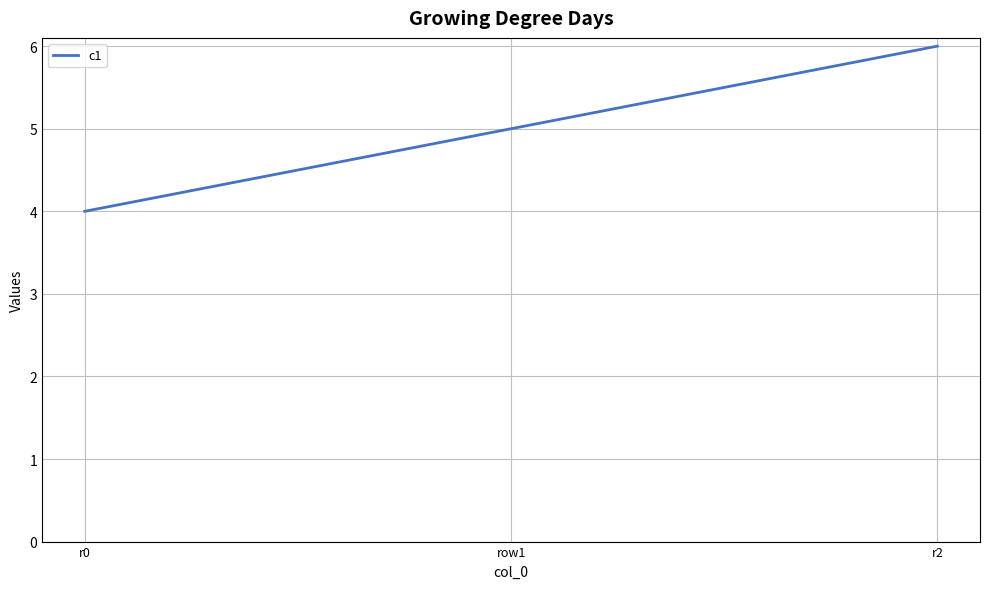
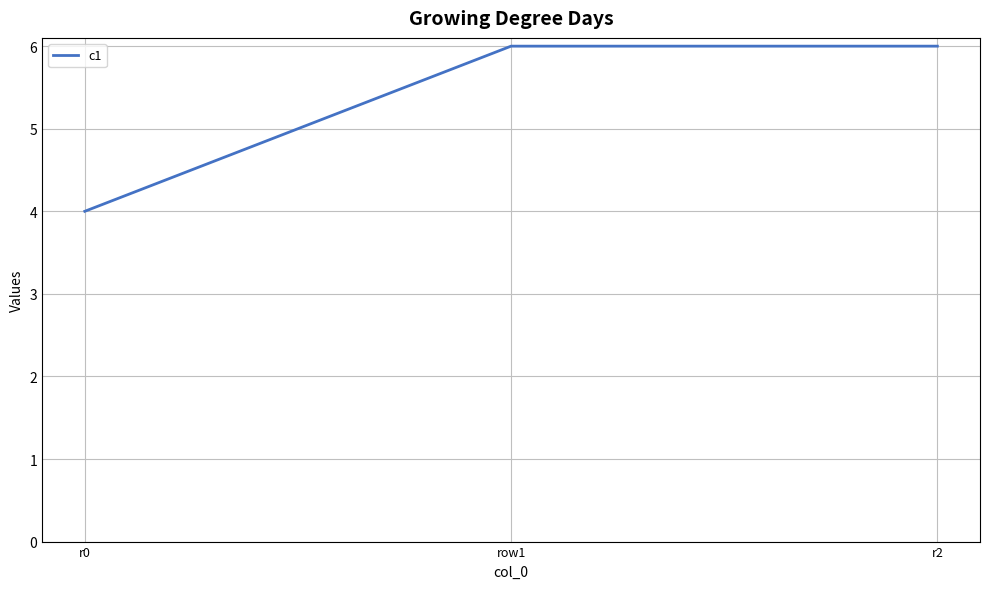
  {
    "r0": 4,
-   "row1": 5,
+   "row1": 6,
    "r2": 6
  }
